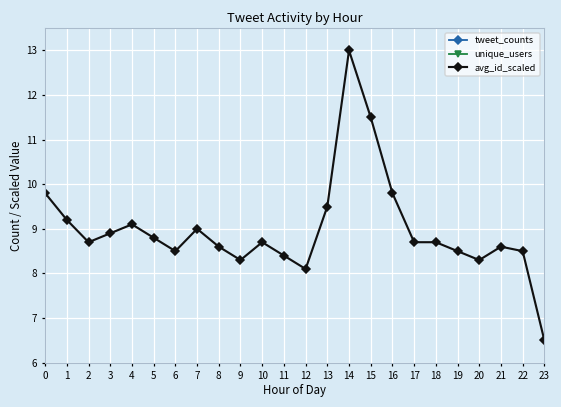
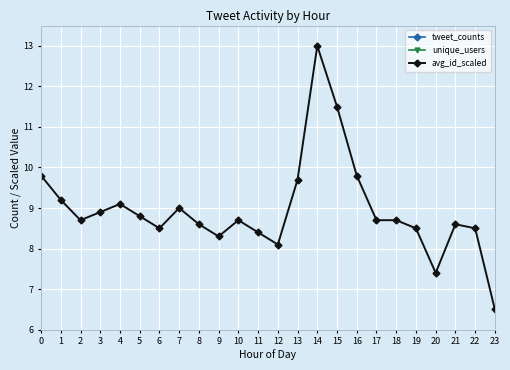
  {
    "avg_id_scaled": {
      "0": 9.8,
      "1": 9.2,
      "2": 8.7,
      "3": 8.9,
      "4": 9.1,
      "5": 8.8,
      "6": 8.5,
      "7": 9.0,
      "8": 8.6,
      "9": 8.3,
      "10": 8.7,
      "11": 8.4,
      "12": 8.1,
-     "13": 9.5,
+     "13": 9.7,
      "14": 13.0,
      "15": 11.5,
      "16": 9.8,
      "17": 8.7,
      "18": 8.7,
      "19": 8.5,
-     "20": 8.3,
+     "20": 7.4,
      "21": 8.6,
      "22": 8.5,
      "23": 6.5
    }
  }
